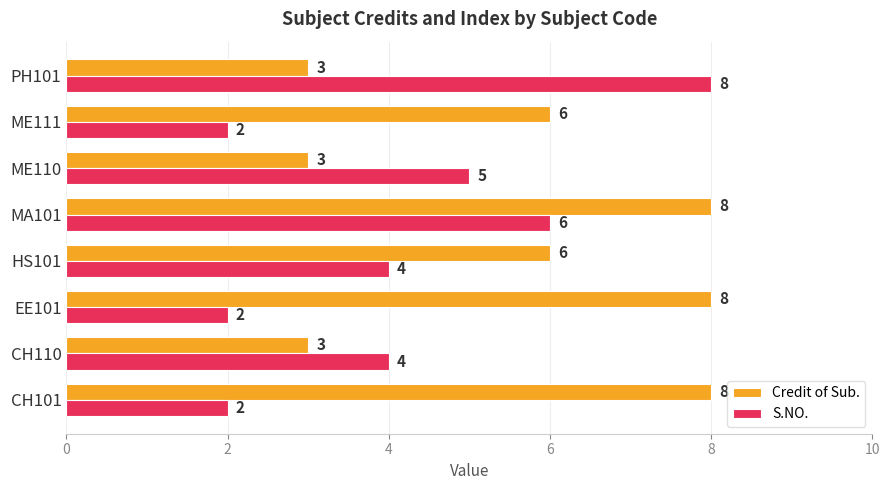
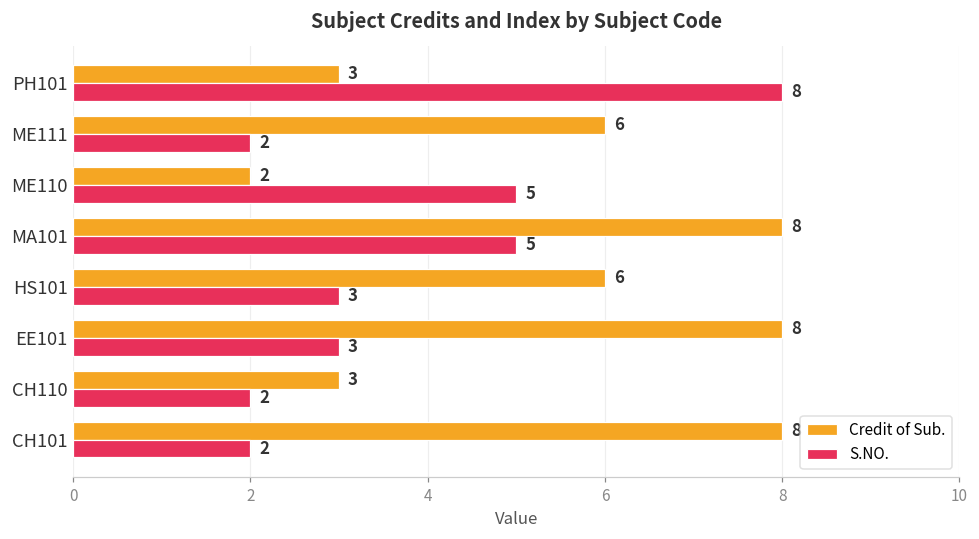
  {
    "Credit of Sub.": {
      "PH101": 3,
      "ME111": 6,
-     "ME110": 3,
+     "ME110": 2,
      "MA101": 8,
      "HS101": 6,
      "EE101": 8,
      "CH110": 3
    },
    "S.NO.": {
      "PH101": 8,
      "ME111": 2,
      "ME110": 5,
-     "MA101": 6,
-     "HS101": 4,
-     "EE101": 2,
-     "CH110": 4,
+     "MA101": 5,
+     "HS101": 3,
+     "EE101": 3,
+     "CH110": 2,
      "CH101": 2
    }
  }
